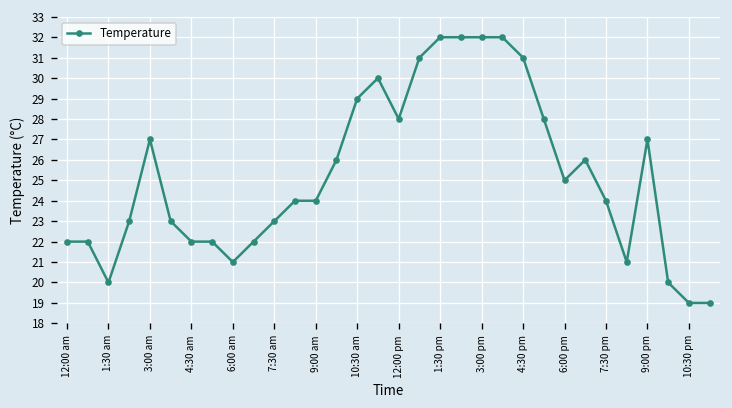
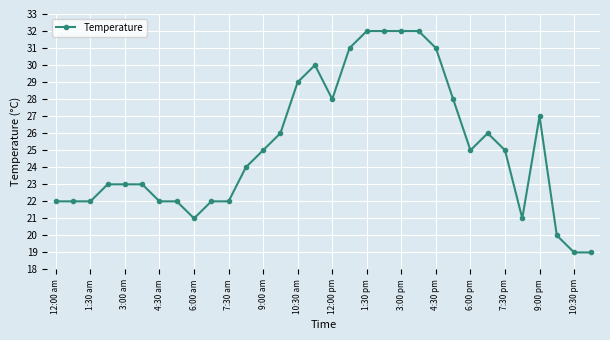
  {
    "12:00 am": 22,
-   "1:30 am": 20,
-   "3:00 am": 27,
+   "1:30 am": 22,
+   "3:00 am": 23,
    "4:30 am": 22,
    "6:00 am": 21,
-   "7:30 am": 23,
-   "9:00 am": 24,
+   "7:30 am": 22,
+   "9:00 am": 25,
    "10:30 am": 29,
    "12:00 pm": 28,
    "1:30 pm": 32,
    "3:00 pm": 32,
    "4:30 pm": 31,
    "6:00 pm": 25,
-   "7:30 pm": 24,
+   "7:30 pm": 25,
    "9:00 pm": 27,
    "10:30 pm": 19
  }
